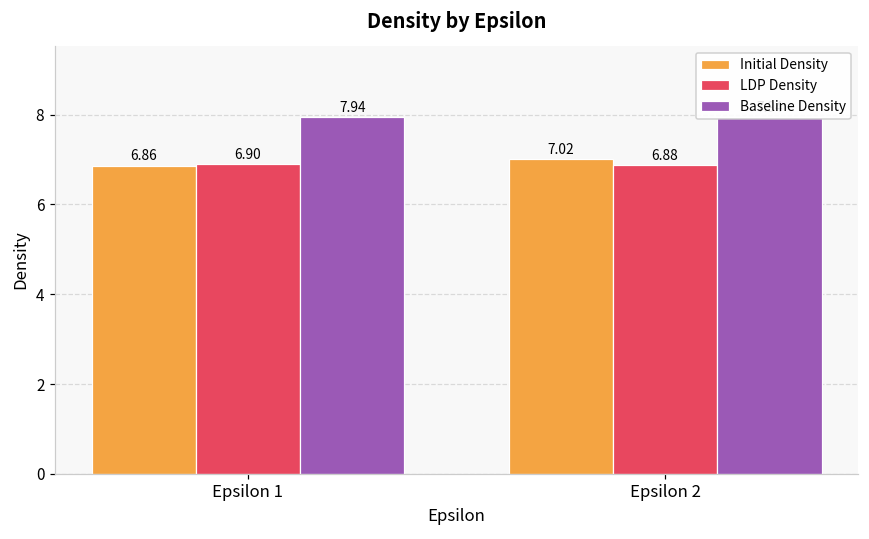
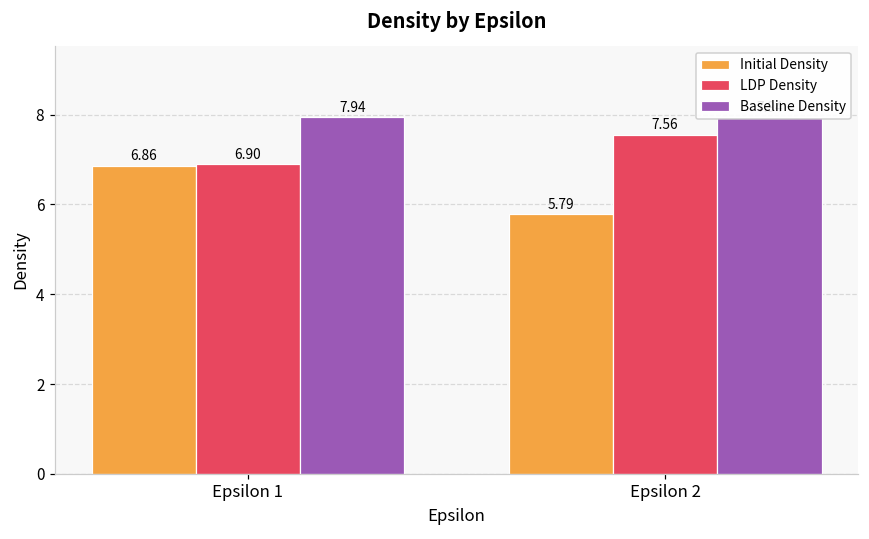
  {
    "Initial Density": {
      "Epsilon 1": 6.86,
-     "Epsilon 2": 7.02
+     "Epsilon 2": 5.79
    },
    "LDP Density": {
      "Epsilon 1": 6.90,
-     "Epsilon 2": 6.88
+     "Epsilon 2": 7.56
    },
    "Baseline Density": {
      "Epsilon 1": 7.94
    }
  }
